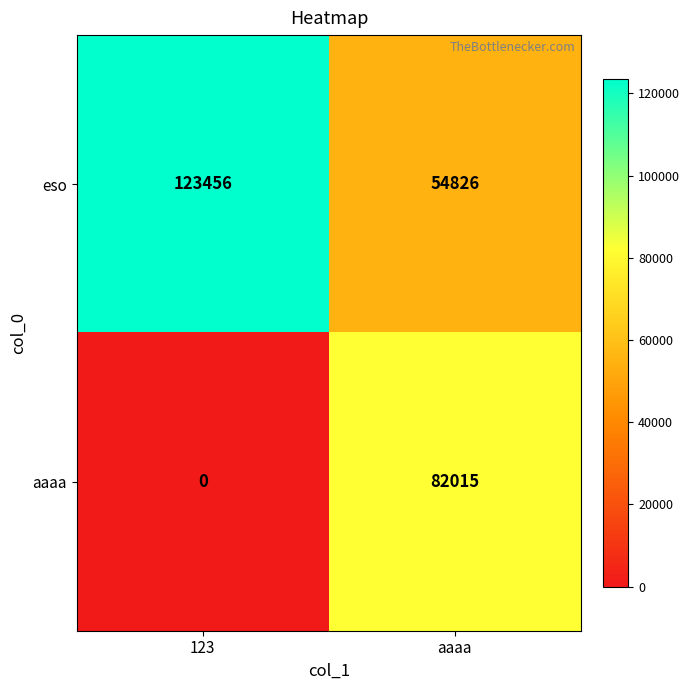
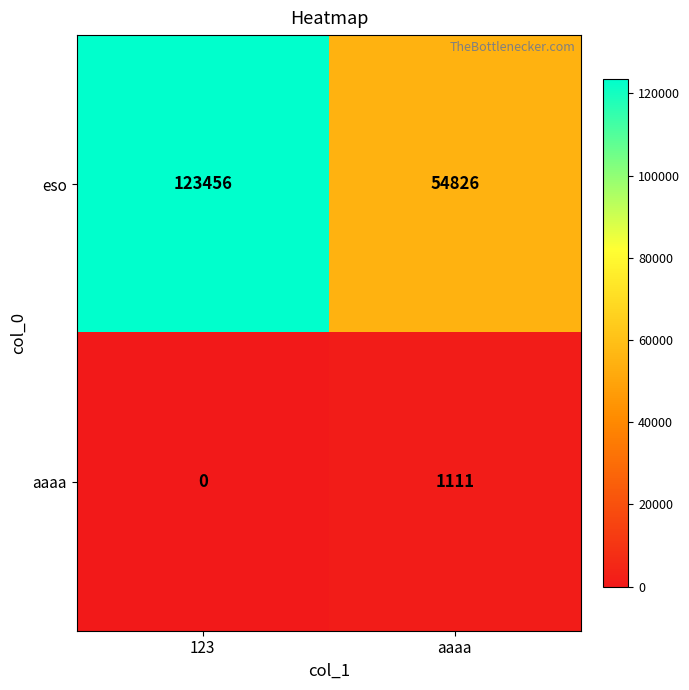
  {
    "eso": {
      "123": 123456
    },
    "aaaa": {
      "123": 0,
-     "aaaa": 82015
+     "aaaa": 1111
    }
  }
